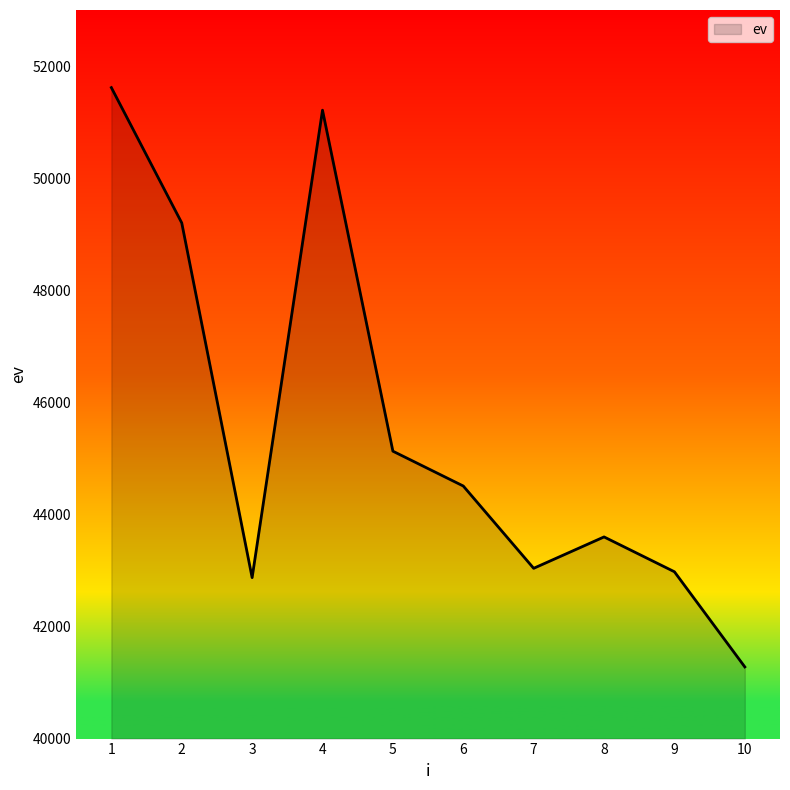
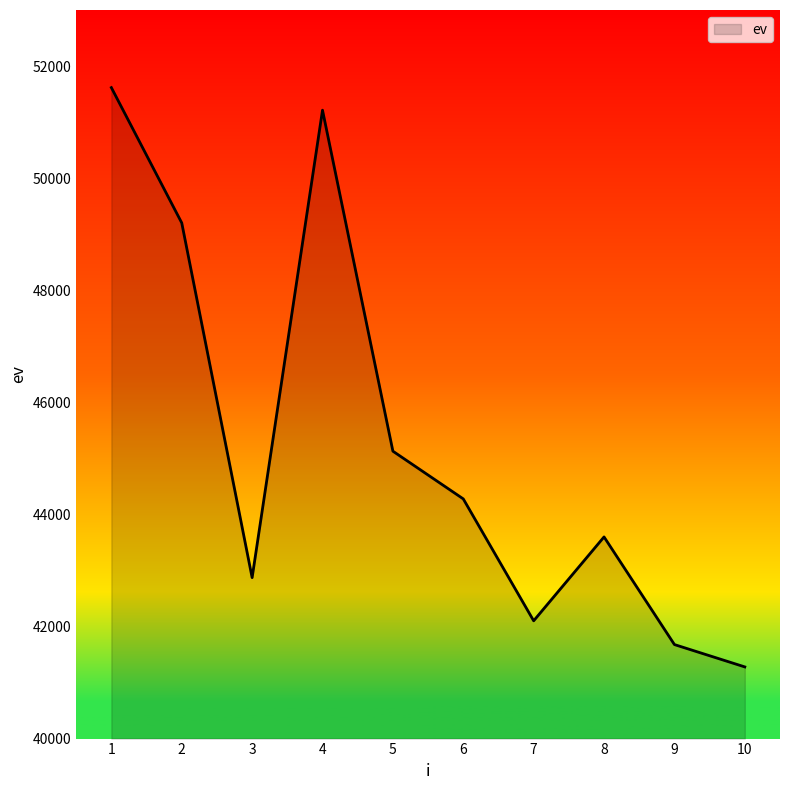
  {
    "1": 51600,
    "2": 49200,
    "3": 42900,
    "4": 51200,
    "5": 45100,
-   "6": 44500,
-   "7": 43000,
+   "6": 44300,
+   "7": 42100,
    "8": 43600,
-   "9": 43000,
+   "9": 41700,
    "10": 41300
  }
